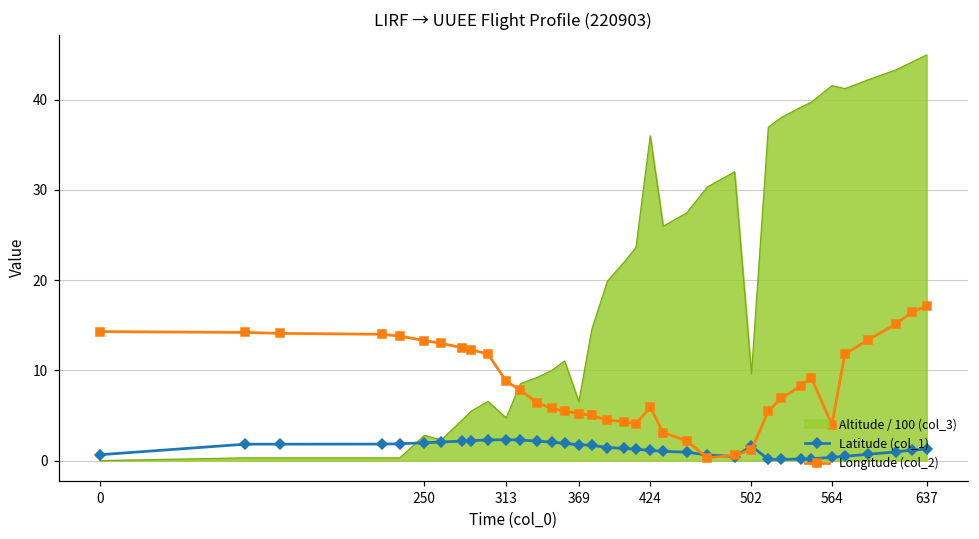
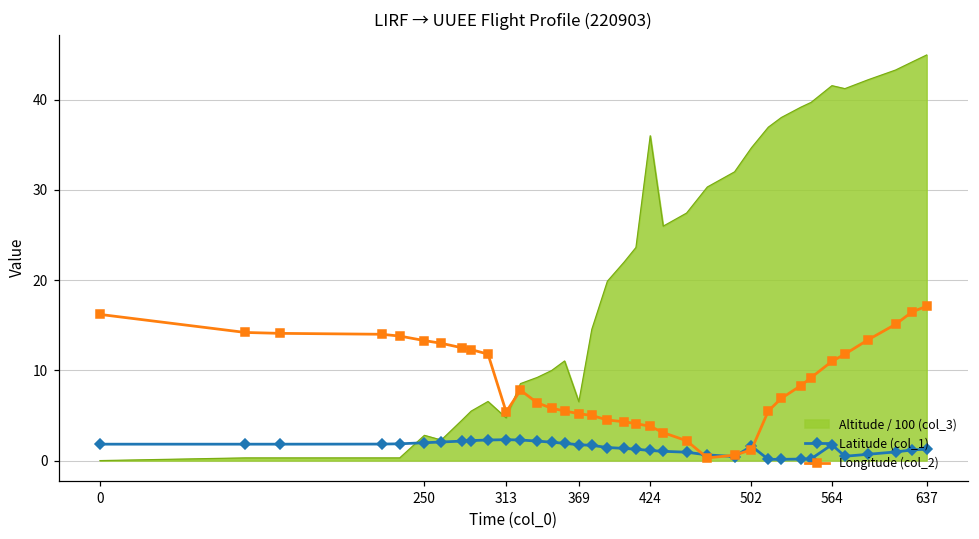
  {
    "Altitude / 100 (col_3)": {
      "0": 0,
      "250": 3,
      "313": 5,
      "369": 7,
      "424": 36,
-     "502": 10,
+     "502": 35,
      "564": 42,
      "637": 45
    },
    "Latitude (col_1)": {
-     "0": 1,
+     "0": 2,
      "250": 2,
      "313": 2,
      "369": 2,
      "424": 1,
      "502": 2,
-     "564": 0,
+     "564": 2,
      "637": 1
    },
    "Longitude (col_2)": {
-     "0": 14,
+     "0": 16,
      "250": 13,
-     "313": 9,
+     "313": 5,
      "369": 5,
-     "424": 6,
+     "424": 4,
      "502": 1,
-     "564": 4,
+     "564": 11,
      "637": 17
    }
  }
